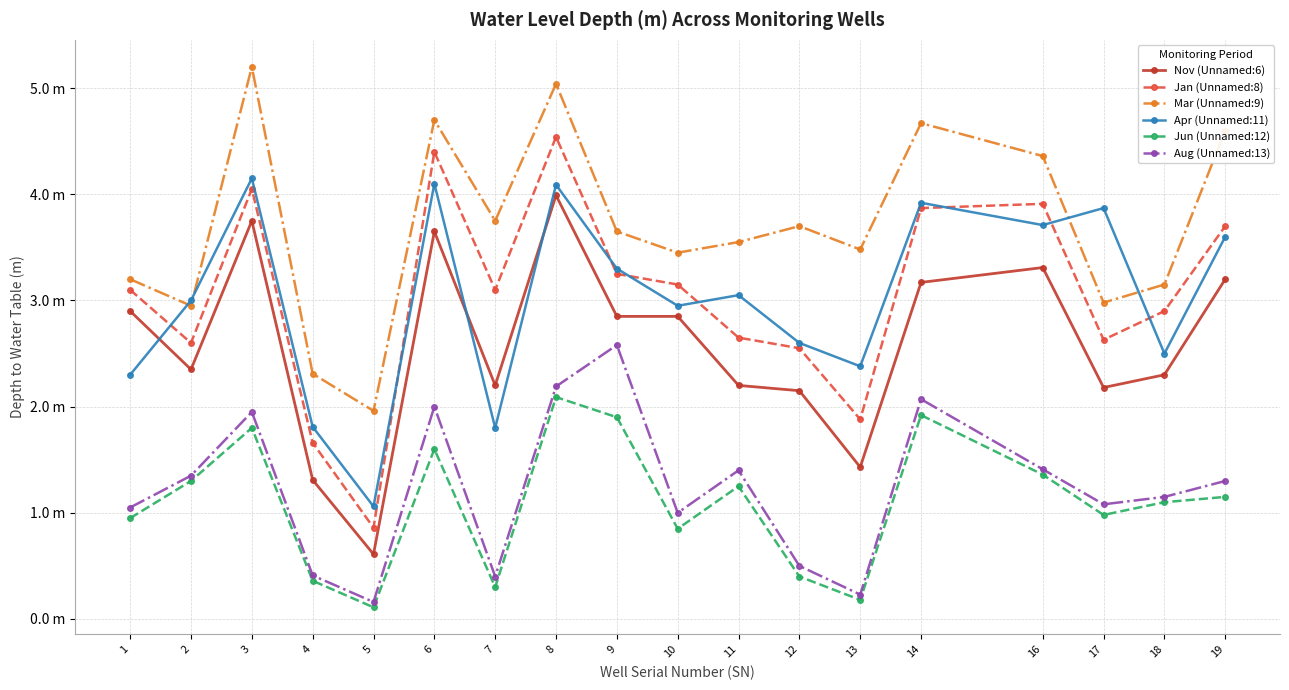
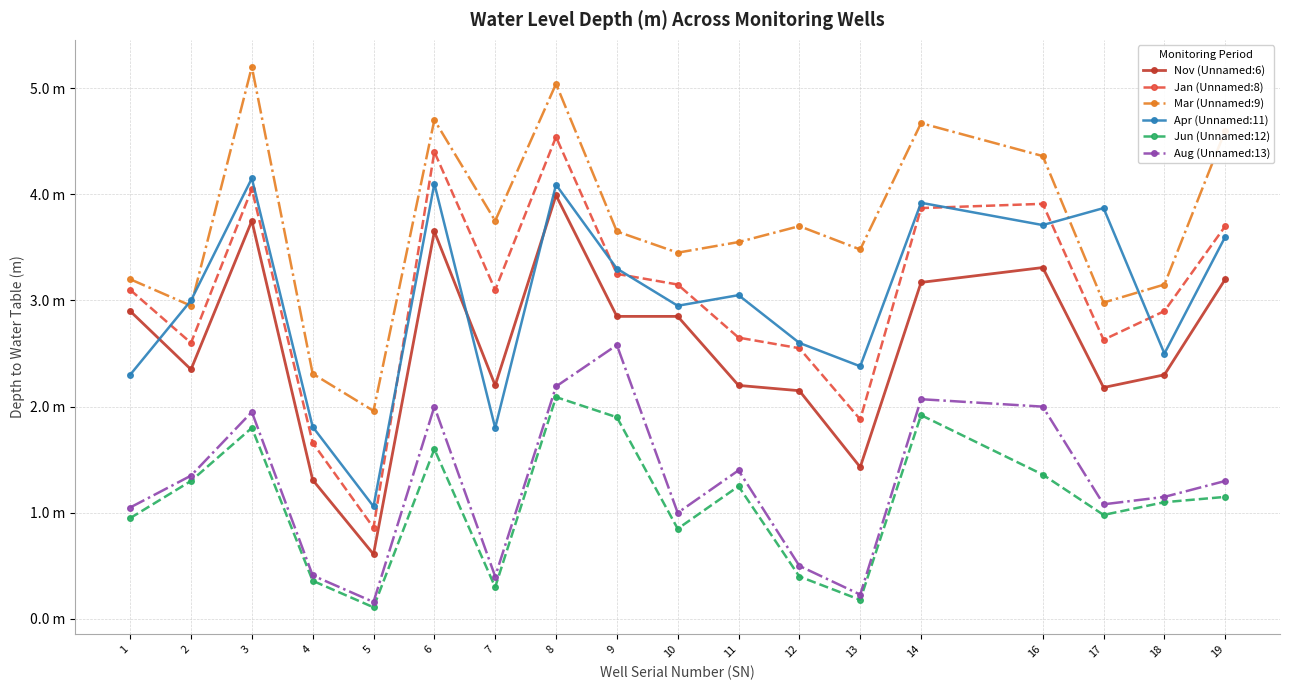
  {
    "Apr (Unnamed:11)": {
      "1": "2.30 m",
      "2": "3.00 m",
      "3": "4.15 m",
      "4": "1.81 m",
      "5": "1.06 m",
      "6": "4.10 m",
      "7": "1.80 m",
      "8": "4.09 m",
      "9": "3.30 m",
      "10": "2.95 m",
      "11": "3.05 m",
      "12": "2.60 m",
      "13": "2.38 m",
      "14": "3.92 m",
      "16": "3.71 m",
      "17": "3.87 m",
      "18": "2.50 m",
      "19": "3.60 m"
    },
    "Jun (Unnamed:12)": {
      "1": "0.95 m",
      "2": "1.30 m",
      "3": "1.80 m",
      "4": "0.36 m",
      "5": "0.11 m",
      "6": "1.60 m",
      "7": "0.30 m",
      "8": "2.09 m",
      "9": "1.90 m",
      "10": "0.85 m",
      "11": "1.25 m",
      "12": "0.40 m",
      "13": "0.18 m",
      "14": "1.92 m",
      "16": "1.36 m",
      "17": "0.98 m",
      "18": "1.10 m",
      "19": "1.15 m"
    },
    "Aug (Unnamed:13)": {
      "1": "1.05 m",
      "2": "1.35 m",
      "3": "1.95 m",
      "4": "0.41 m",
      "5": "0.16 m",
      "6": "2.00 m",
      "7": "0.40 m",
      "8": "2.19 m",
      "9": "2.58 m",
      "10": "1.00 m",
      "11": "1.40 m",
      "12": "0.50 m",
      "13": "0.23 m",
      "14": "2.07 m",
-     "16": "1.41 m",
+     "16": "2.00 m",
      "17": "1.08 m",
      "18": "1.15 m",
      "19": "1.30 m"
    }
  }
